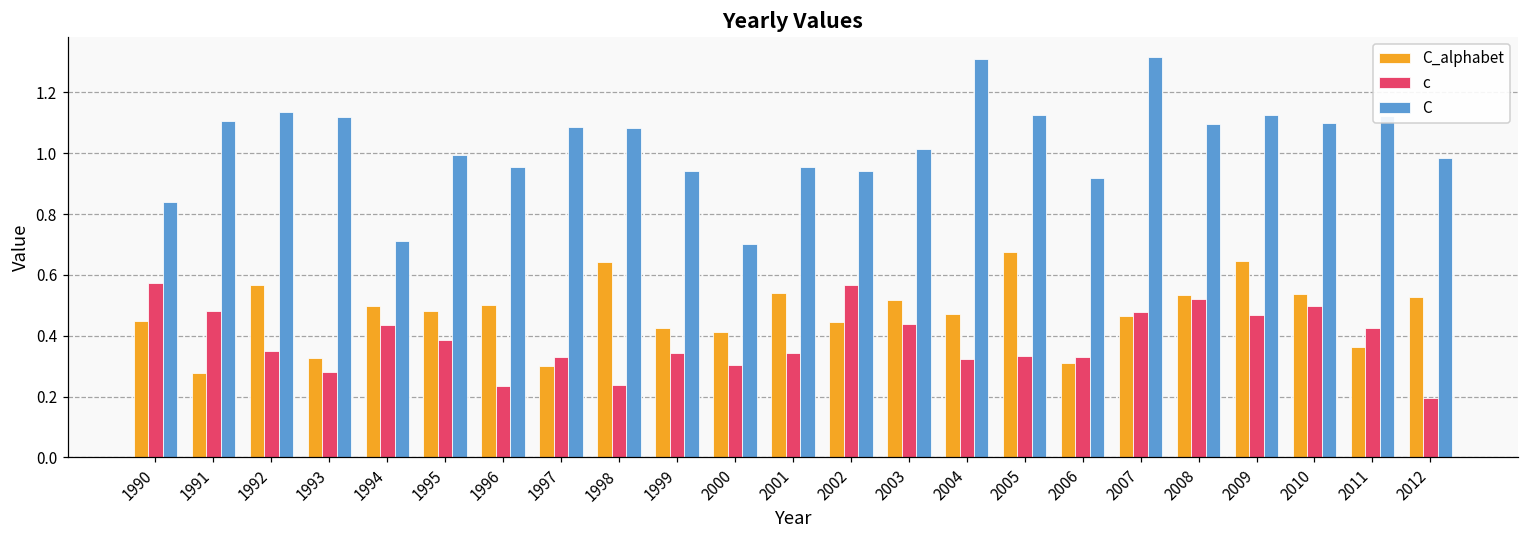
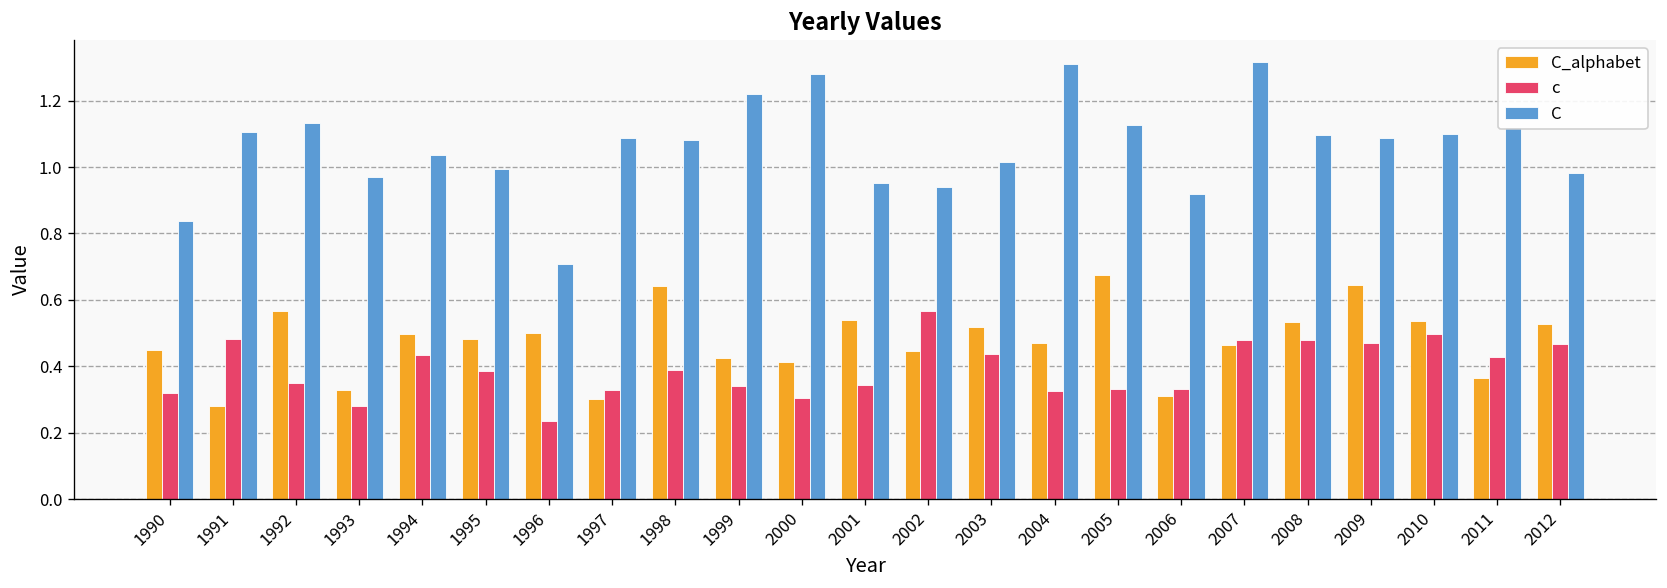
  {
    "C_alphabet": {
      "1990": 0.45,
      "1991": 0.28,
      "1992": 0.57,
      "1993": 0.33,
      "1994": 0.50,
      "1995": 0.48,
      "1996": 0.50,
      "1997": 0.30,
      "1998": 0.64,
      "1999": 0.43,
      "2000": 0.41,
      "2001": 0.54,
      "2002": 0.45,
      "2003": 0.52,
      "2004": 0.47,
      "2005": 0.68,
      "2006": 0.31,
      "2007": 0.46,
      "2008": 0.53,
      "2009": 0.65,
      "2010": 0.54,
      "2011": 0.36,
      "2012": 0.53
    },
    "c": {
-     "1990": 0.57,
+     "1990": 0.32,
      "1991": 0.48,
      "1992": 0.35,
      "1993": 0.28,
      "1994": 0.43,
      "1995": 0.39,
      "1996": 0.24,
      "1997": 0.33,
-     "1998": 0.24,
+     "1998": 0.39,
      "1999": 0.34,
      "2000": 0.30,
      "2001": 0.34,
      "2002": 0.57,
      "2003": 0.44,
      "2004": 0.33,
      "2005": 0.33,
      "2006": 0.33,
      "2007": 0.48,
-     "2008": 0.52,
+     "2008": 0.48,
      "2009": 0.47,
      "2010": 0.50,
      "2011": 0.43,
-     "2012": 0.20
+     "2012": 0.47
    },
    "C": {
      "1990": 0.84,
      "1991": 1.11,
      "1992": 1.13,
-     "1993": 1.12,
-     "1994": 0.71,
+     "1993": 0.97,
+     "1994": 1.04,
      "1995": 1.00,
-     "1996": 0.96,
+     "1996": 0.71,
      "1997": 1.09,
      "1998": 1.08,
-     "1999": 0.94,
-     "2000": 0.70,
+     "1999": 1.22,
+     "2000": 1.28,
      "2001": 0.95,
      "2002": 0.94,
      "2003": 1.01,
      "2004": 1.31,
      "2005": 1.13,
      "2006": 0.92,
      "2007": 1.32,
      "2008": 1.10,
-     "2009": 1.13,
+     "2009": 1.09,
      "2010": 1.10,
      "2012": 0.98
    }
  }
